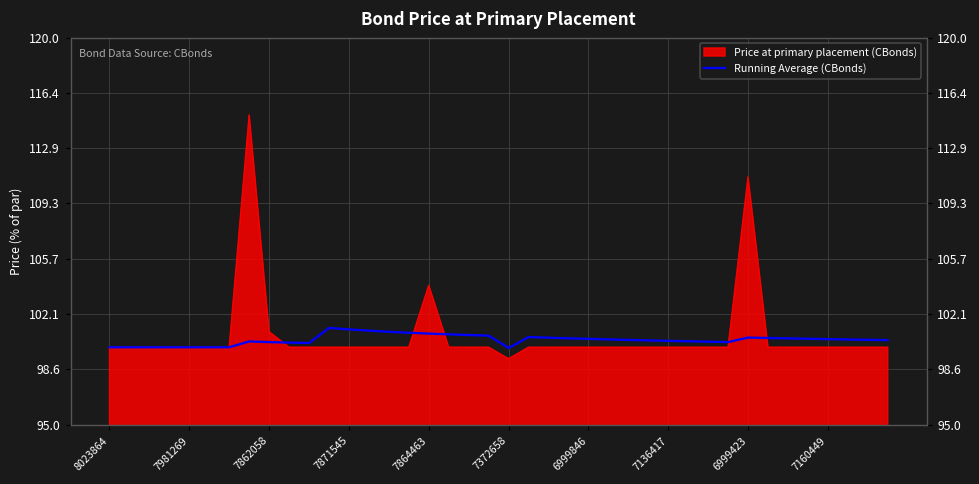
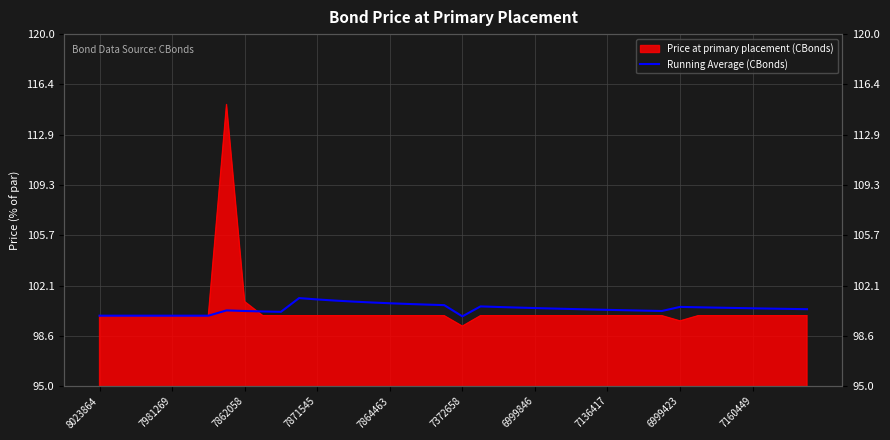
  {
    "Price at primary placement (CBonds)": {
      "7862058": 101.0,
      "7871545": 100.0,
-     "7864463": 104,
+     "7864463": 100,
      "7372658": 99.3,
      "6999846": 100.0,
      "7136417": 100.0,
-     "6999423": 111.0,
+     "6999423": 99.6,
      "7160449": 100.0
    },
    "Running Average (CBonds)": {
      "7862058": 100.3,
      "7871545": 101.2,
      "7864463": 100.9,
      "7372658": 100.0,
      "6999846": 100.5,
      "7136417": 100.4,
      "6999423": 100.6,
      "7160449": 100.5
    }
  }
